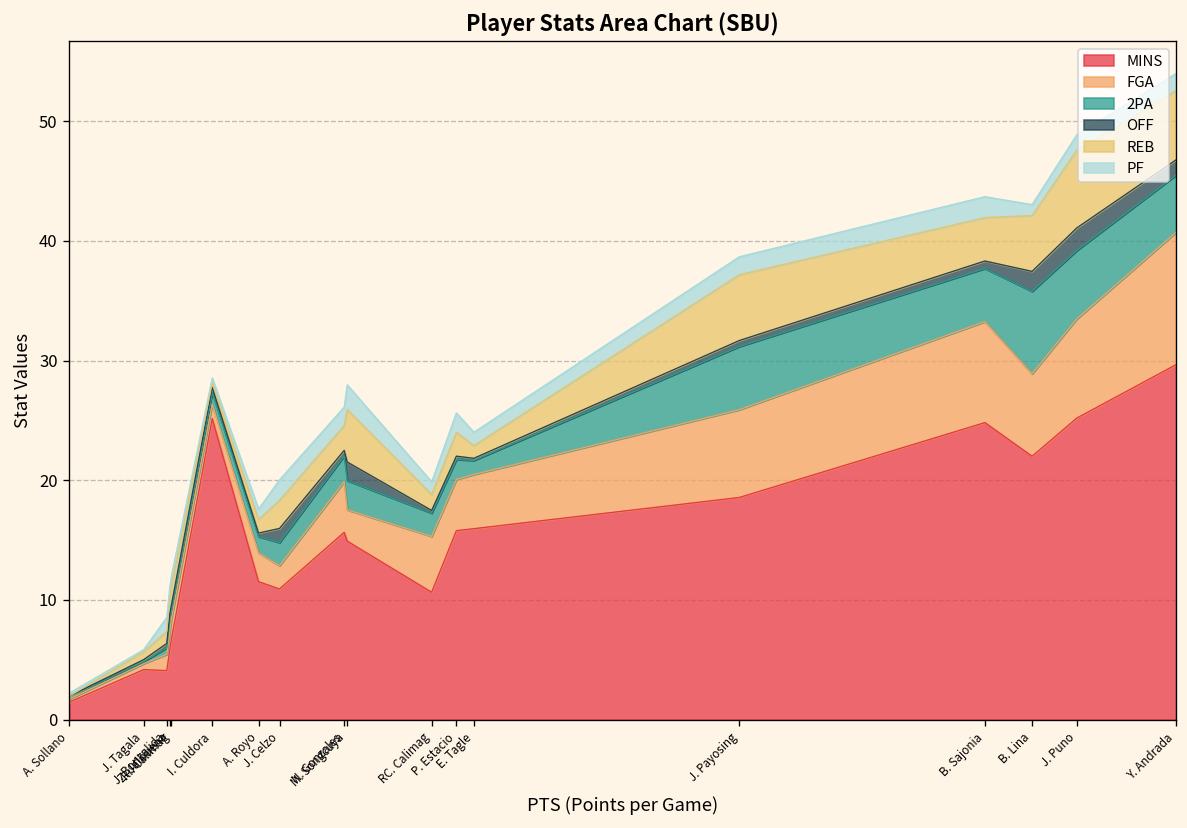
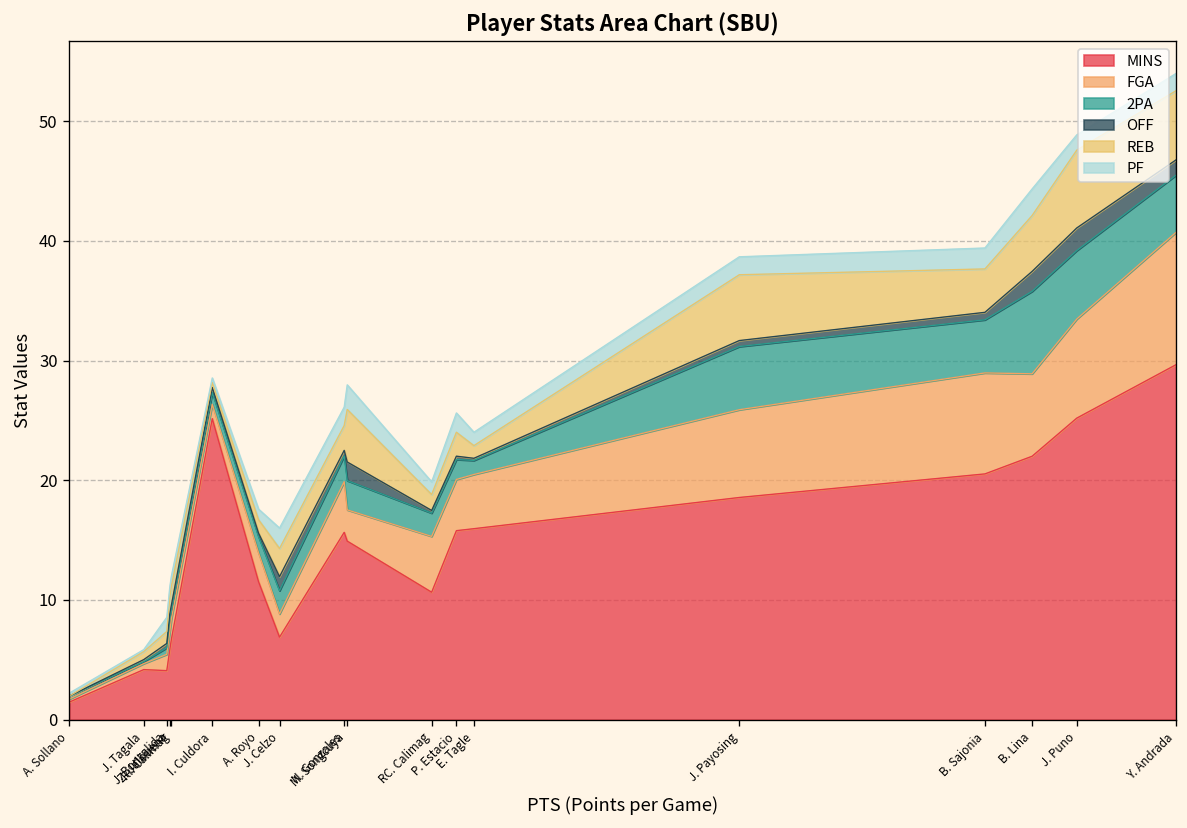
  {
    "MINS": {
      "J. Tagala": 4,
      "J. Bonzalida": 4,
      "Z. Jalbuena": 6,
      "Ri. Calimag": 7,
      "I. Culdora": 25,
      "A. Royo": 12,
-     "J. Celzo": 11,
+     "J. Celzo": 7,
      "N. Gonzales": 16,
      "M. Songcuya": 15,
      "RC. Calimag": 11,
      "P. Estacio": 16,
      "E. Tagle": 16,
      "J. Payosing": 19,
-     "B. Sajonia": 25,
+     "B. Sajonia": 21,
      "B. Lina": 22,
      "J. Puno": 25,
      "Y. Andrada": 30
    },
    "2PA": {
      "J. Bonzalida": 1,
      "Ri. Calimag": 1,
      "I. Culdora": 1,
      "A. Royo": 1,
      "J. Celzo": 2,
      "N. Gonzales": 2,
      "M. Songcuya": 2,
      "P. Estacio": 2,
      "J. Payosing": 5,
      "B. Sajonia": 4,
      "B. Lina": 7,
      "J. Puno": 6,
      "Y. Andrada": 5
    },
    "OFF": {
      "J. Bonzalida": 0,
      "Z. Jalbuena": 0,
      "Ri. Calimag": 0,
      "I. Culdora": 0,
      "A. Royo": 0,
      "J. Celzo": 1,
      "N. Gonzales": 0,
      "M. Songcuya": 2,
      "P. Estacio": 0,
      "J. Payosing": 1,
      "B. Sajonia": 1,
      "B. Lina": 2,
      "J. Puno": 2,
      "Y. Andrada": 1
    },
    "PF": {
      "J. Bonzalida": 1,
      "Ri. Calimag": 1,
      "I. Culdora": 0,
      "A. Royo": 1,
      "J. Celzo": 2,
      "N. Gonzales": 2,
      "M. Songcuya": 2,
      "RC. Calimag": 1,
      "P. Estacio": 2,
      "E. Tagle": 1,
      "J. Payosing": 2,
      "B. Sajonia": 2,
-     "B. Lina": 1,
+     "B. Lina": 2,
      "J. Puno": 1,
      "Y. Andrada": 1
    }
  }
